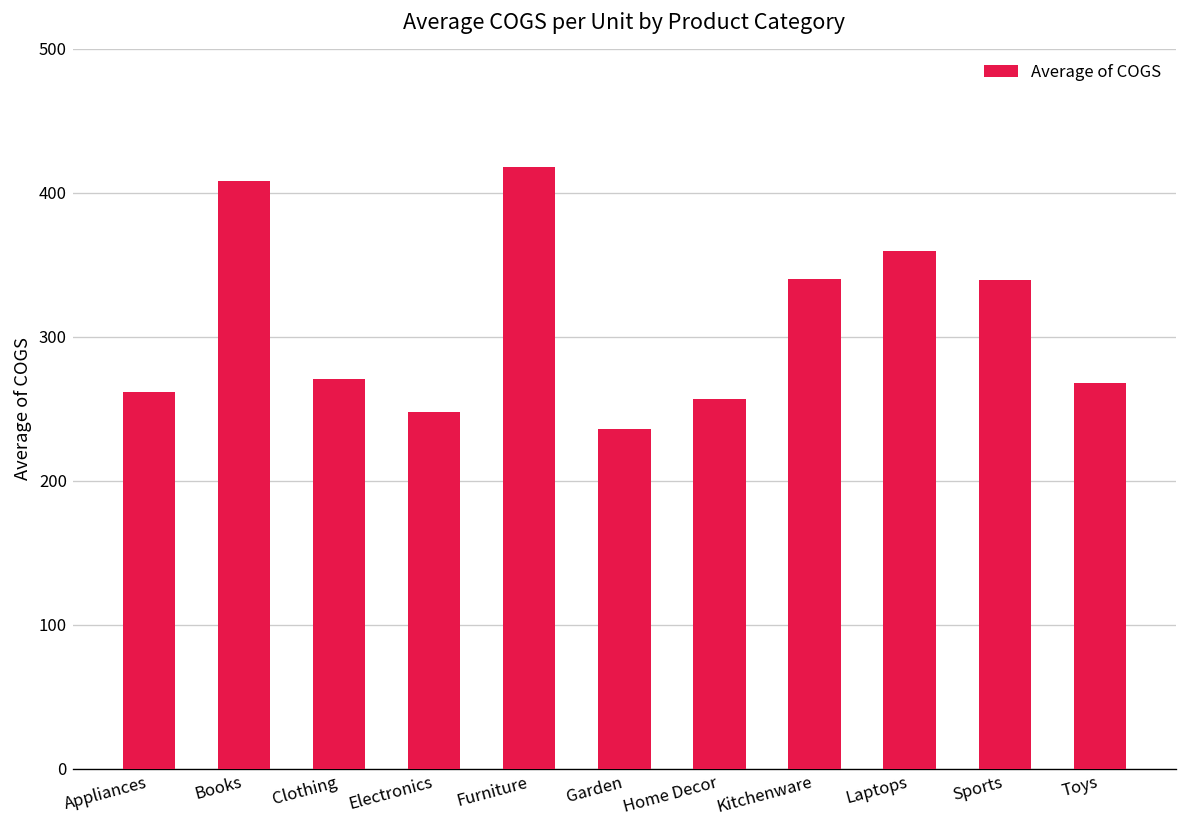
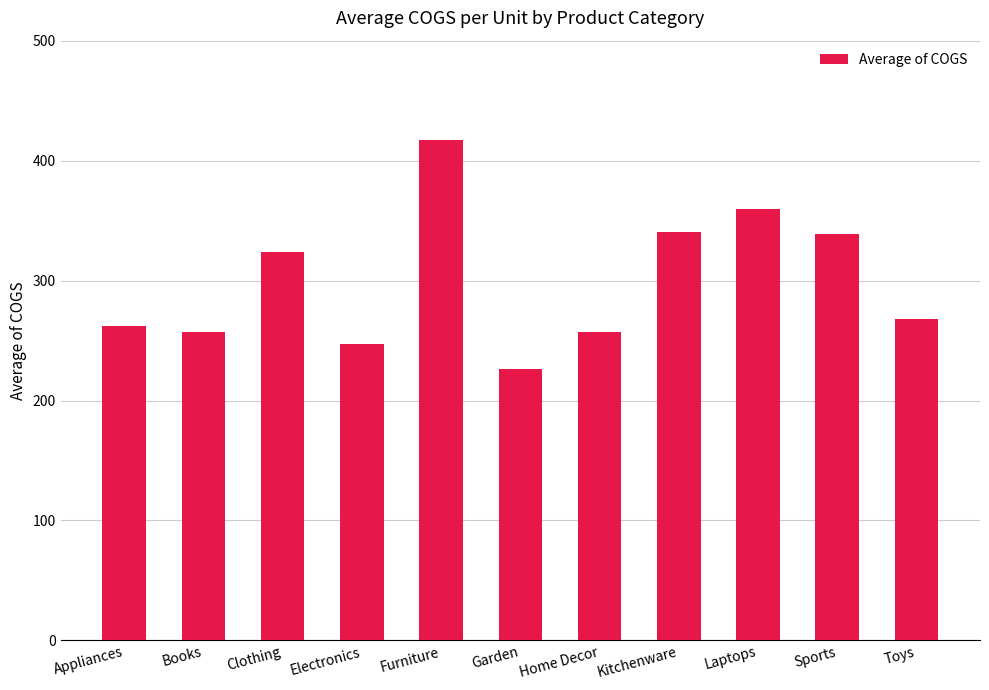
  {
    "Appliances": 262,
-   "Books": 408,
-   "Clothing": 271,
+   "Books": 257,
+   "Clothing": 324,
    "Electronics": 247,
    "Furniture": 418,
-   "Garden": 236,
+   "Garden": 226,
    "Home Decor": 257,
    "Kitchenware": 340,
    "Laptops": 359,
    "Sports": 339,
    "Toys": 268
  }
